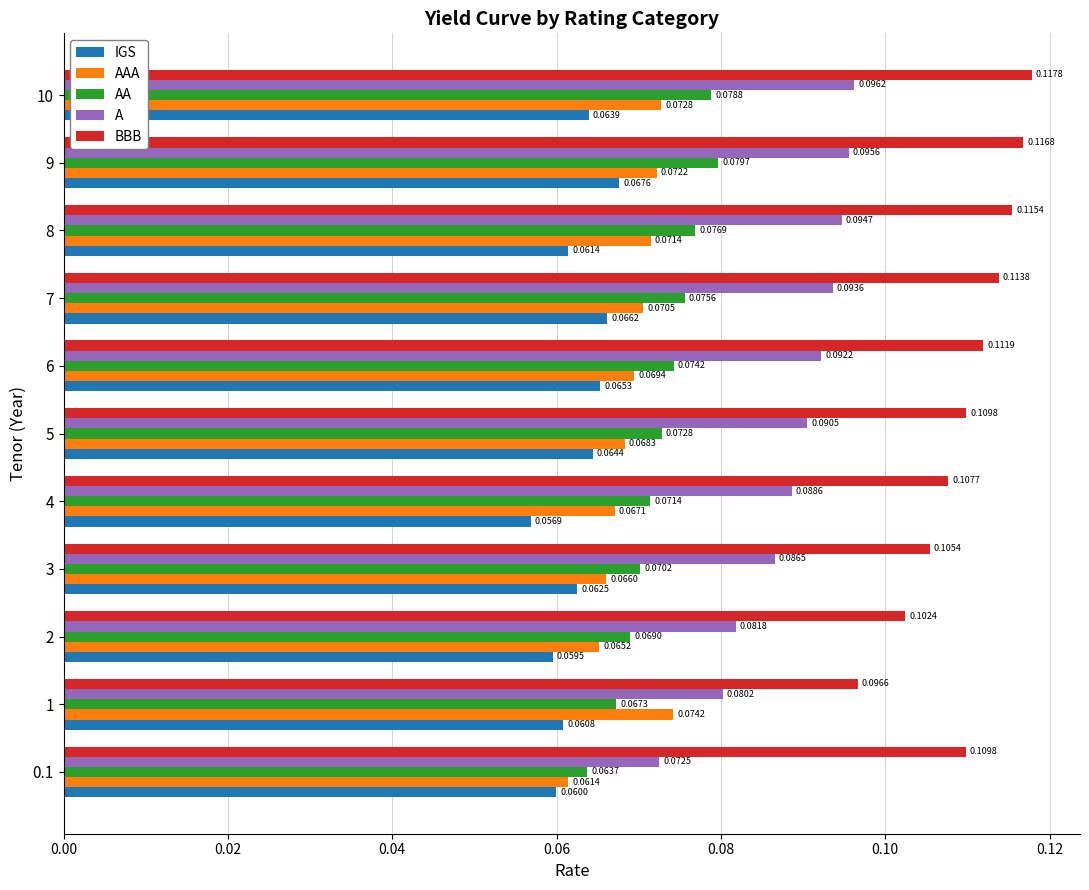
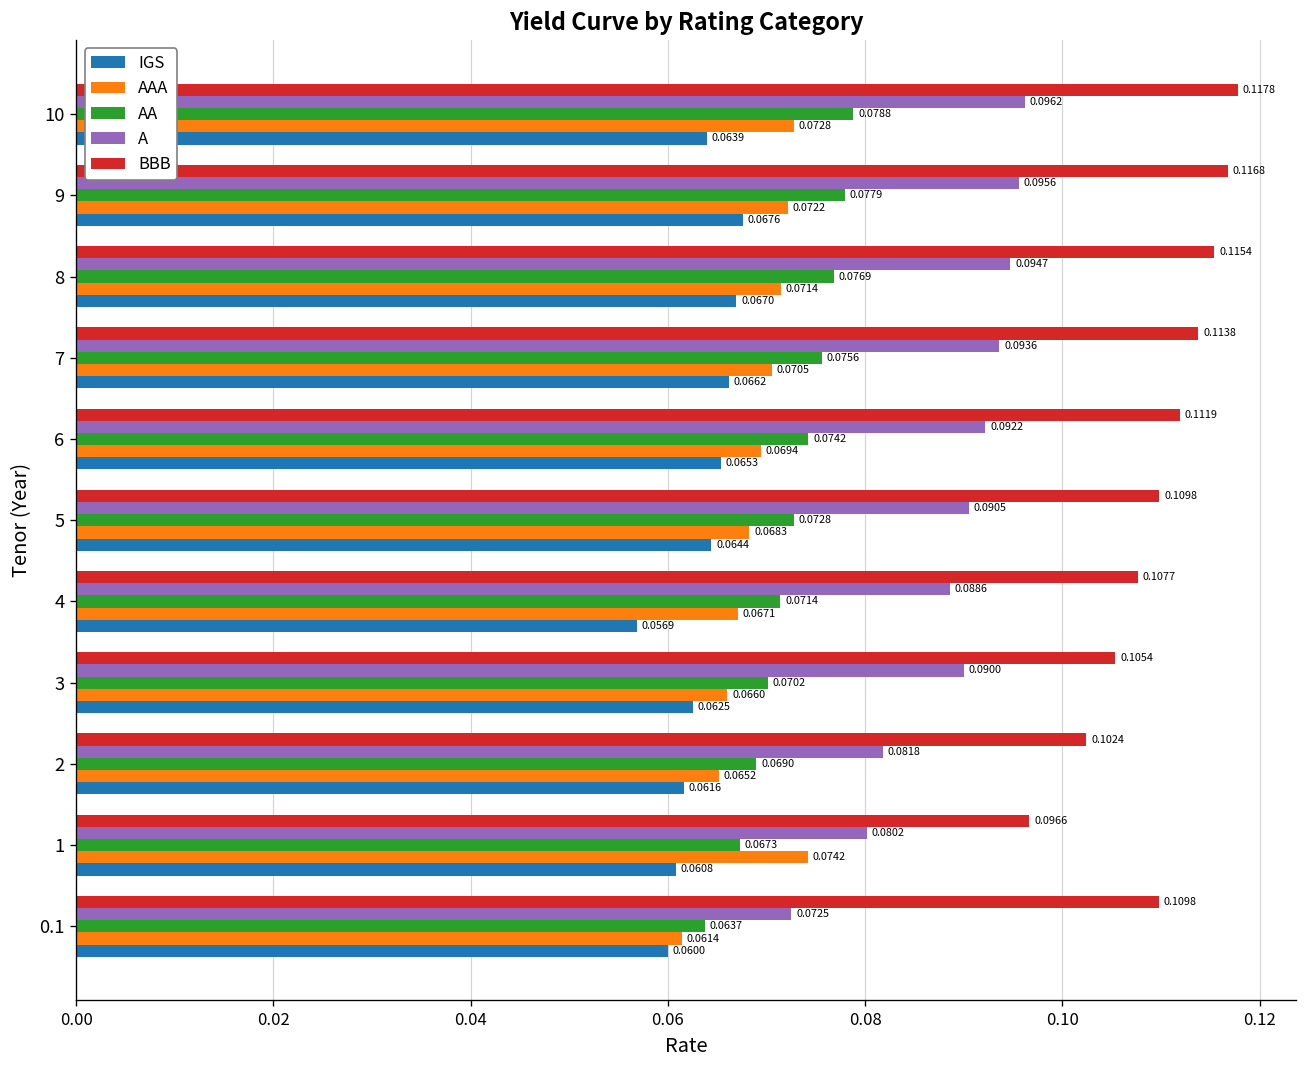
  {
    "IGS": {
      "10": 0.0639,
      "9": 0.0676,
-     "8": 0.0614,
+     "8": 0.0670,
      "7": 0.0662,
      "6": 0.0653,
      "5": 0.0644,
      "4": 0.0569,
      "3": 0.0625,
-     "2": 0.0595,
+     "2": 0.0616,
      "1": 0.0608,
      "0.1": 0.0600
    },
    "AAA": {
      "10": 0.0728,
      "9": 0.0722,
      "8": 0.0714,
      "7": 0.0705,
      "6": 0.0694,
      "5": 0.0683,
      "4": 0.0671,
      "3": 0.0660,
      "2": 0.0652,
      "1": 0.0742,
      "0.1": 0.0614
    },
    "AA": {
      "10": 0.0788,
-     "9": 0.0797,
+     "9": 0.0779,
      "8": 0.0769,
      "7": 0.0756,
      "6": 0.0742,
      "5": 0.0728,
      "4": 0.0714,
      "3": 0.0702,
      "2": 0.0690,
      "1": 0.0673,
      "0.1": 0.0637
    },
    "A": {
      "10": 0.0962,
      "9": 0.0956,
      "8": 0.0947,
      "7": 0.0936,
      "6": 0.0922,
      "5": 0.0905,
      "4": 0.0886,
-     "3": 0.0865,
+     "3": 0.0900,
      "2": 0.0818,
      "1": 0.0802,
      "0.1": 0.0725
    },
    "BBB": {
      "10": 0.1178,
      "9": 0.1168,
      "8": 0.1154,
      "7": 0.1138,
      "6": 0.1119,
      "5": 0.1098,
      "4": 0.1077,
      "3": 0.1054,
      "2": 0.1024,
      "1": 0.0966,
      "0.1": 0.1098
    }
  }
